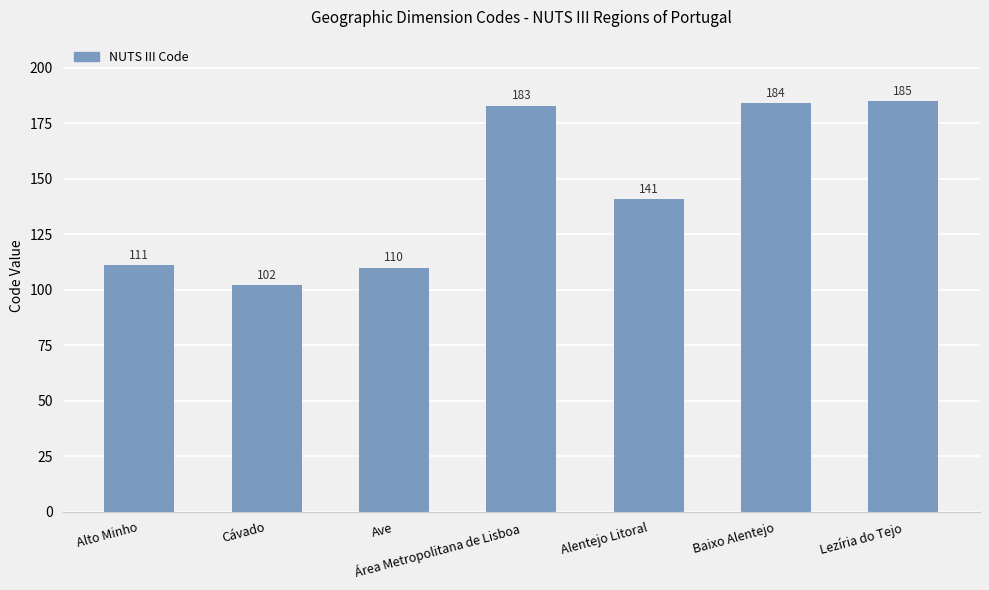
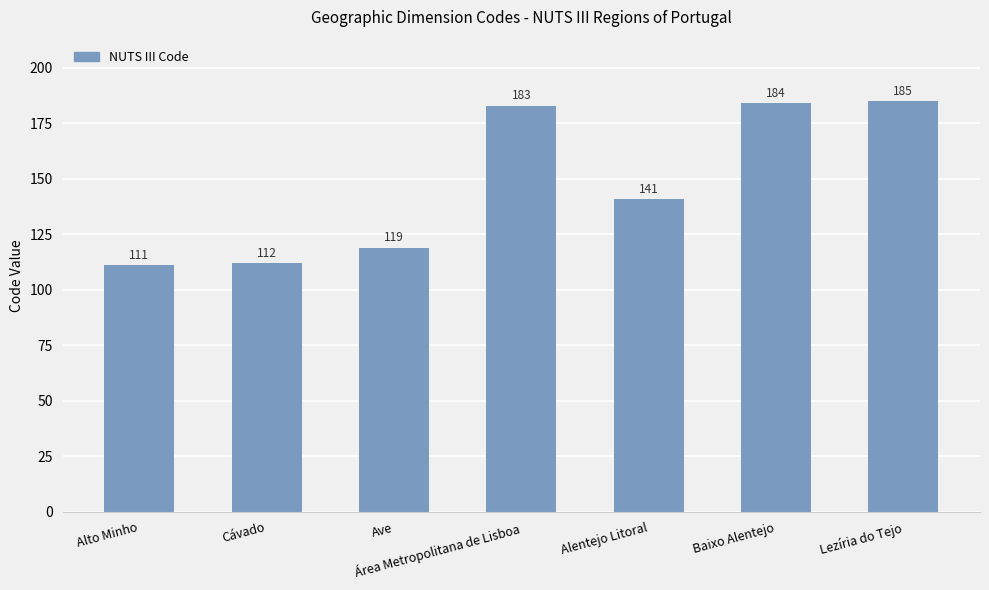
  {
    "Alto Minho": 111,
-   "Cávado": 102,
-   "Ave": 110,
+   "Cávado": 112,
+   "Ave": 119,
    "Área Metropolitana de Lisboa": 183,
    "Alentejo Litoral": 141,
    "Baixo Alentejo": 184,
    "Lezíria do Tejo": 185
  }
